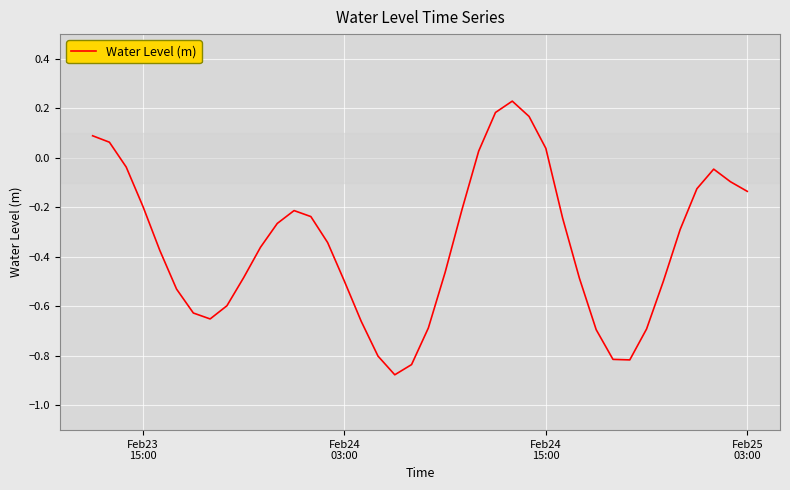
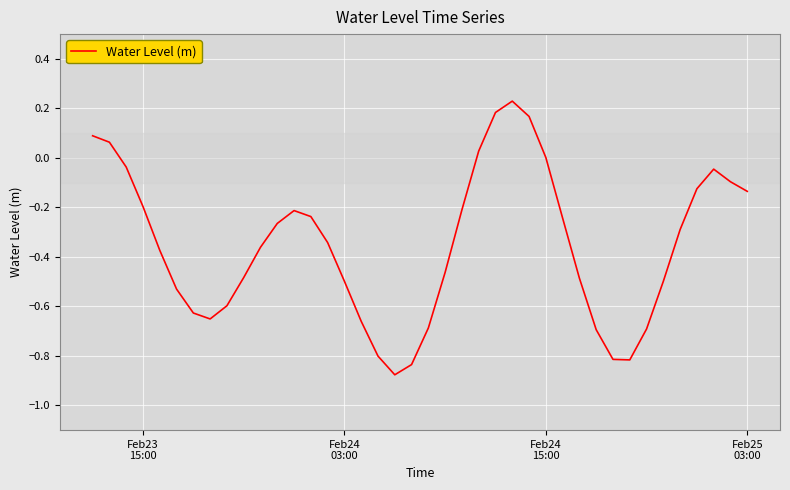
  {
    "Feb23 15:00": -0.20,
    "Feb24 03:00": -0.50,
-   "Feb24 15:00": 0.04,
+   "Feb24 15:00": 0.00,
    "Feb25 03:00": -0.14
  }
